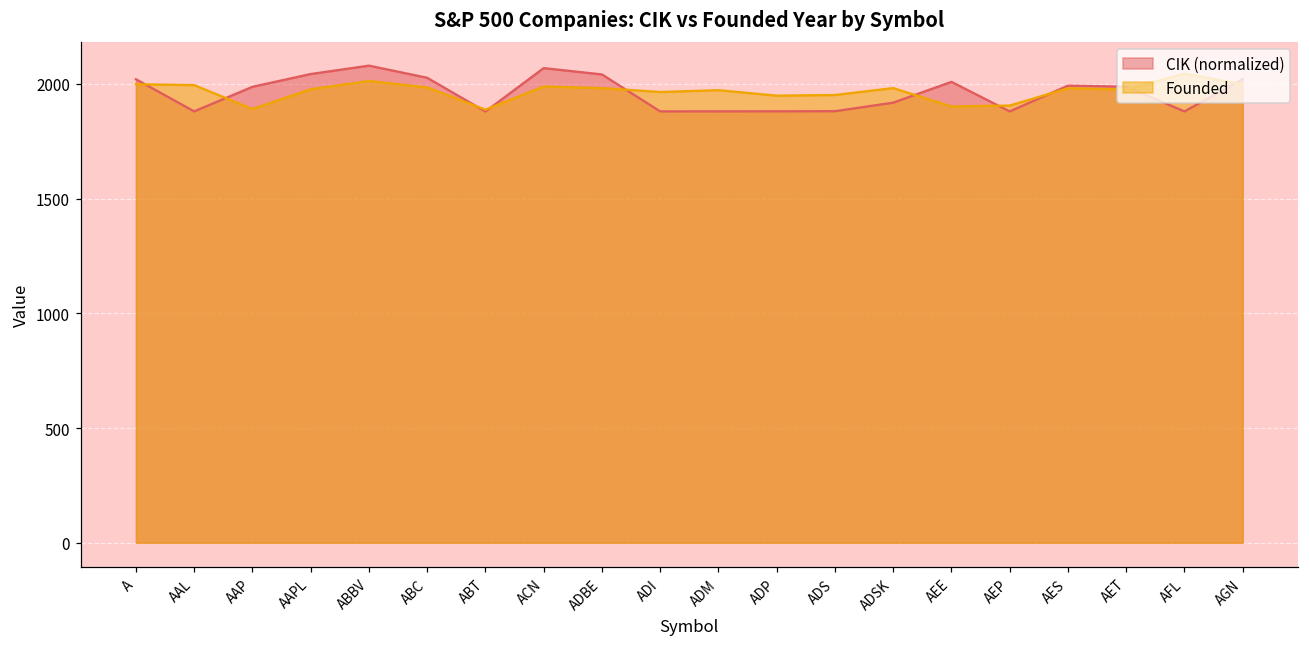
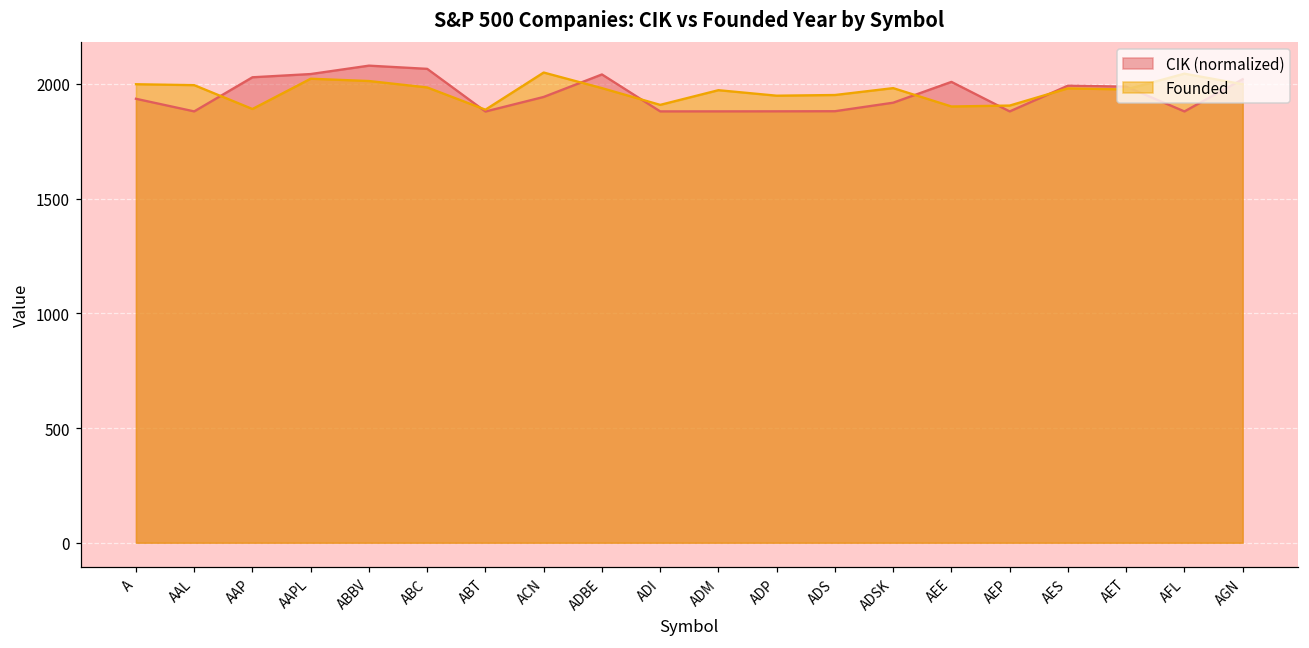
  {
    "CIK (normalized)": {
-     "A": 2020,
+     "A": 1940,
      "AAL": 1880,
-     "AAP": 1990,
+     "AAP": 2030,
      "AAPL": 2040,
      "ABBV": 2080,
-     "ABC": 2030,
-     "ACN": 2070,
+     "ABC": 2070,
+     "ACN": 1940,
      "ADBE": 2040,
      "ADI": 1880,
      "ADM": 1880,
      "ADP": 1880,
      "ADS": 1880,
      "ADSK": 1920,
      "AEE": 2010,
      "AEP": 1880,
      "AFL": 1880
    },
    "Founded": {
      "A": 2000,
      "AAL": 2000,
      "AAP": 1890,
-     "AAPL": 1980,
+     "AAPL": 2020,
      "ABBV": 2010,
      "ABC": 1990,
-     "ACN": 1990,
+     "ACN": 2050,
      "ADBE": 1980,
-     "ADI": 1970,
+     "ADI": 1910,
      "ADM": 1970,
      "ADP": 1950,
      "ADS": 1950,
      "ADSK": 1980,
      "AEE": 1900,
      "AEP": 1910
    }
  }
